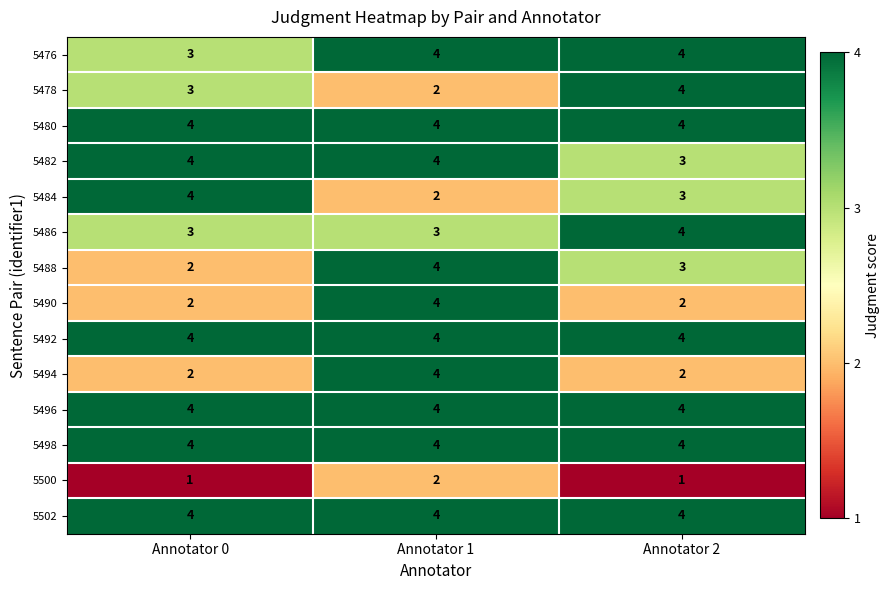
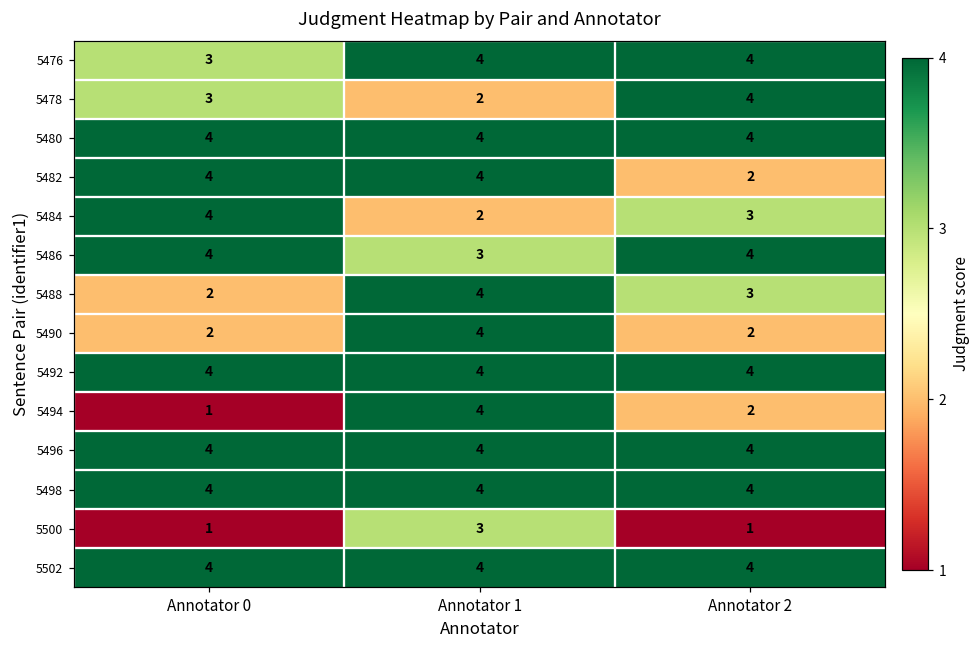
  {
    "5476": {
      "Annotator 0": 3,
      "Annotator 1": 4,
      "Annotator 2": 4
    },
    "5478": {
      "Annotator 0": 3,
      "Annotator 1": 2,
      "Annotator 2": 4
    },
    "5480": {
      "Annotator 0": 4,
      "Annotator 1": 4,
      "Annotator 2": 4
    },
    "5482": {
      "Annotator 0": 4,
      "Annotator 1": 4,
-     "Annotator 2": 3
+     "Annotator 2": 2
    },
    "5484": {
      "Annotator 0": 4,
      "Annotator 1": 2,
      "Annotator 2": 3
    },
    "5486": {
-     "Annotator 0": 3,
+     "Annotator 0": 4,
      "Annotator 1": 3,
      "Annotator 2": 4
    },
    "5488": {
      "Annotator 0": 2,
      "Annotator 1": 4,
      "Annotator 2": 3
    },
    "5490": {
      "Annotator 0": 2,
      "Annotator 1": 4,
      "Annotator 2": 2
    },
    "5492": {
      "Annotator 0": 4,
      "Annotator 1": 4,
      "Annotator 2": 4
    },
    "5494": {
-     "Annotator 0": 2,
+     "Annotator 0": 1,
      "Annotator 1": 4,
      "Annotator 2": 2
    },
    "5496": {
      "Annotator 0": 4,
      "Annotator 1": 4,
      "Annotator 2": 4
    },
    "5498": {
      "Annotator 0": 4,
      "Annotator 1": 4,
      "Annotator 2": 4
    },
    "5500": {
      "Annotator 0": 1,
-     "Annotator 1": 2,
+     "Annotator 1": 3,
      "Annotator 2": 1
    },
    "5502": {
      "Annotator 0": 4,
      "Annotator 1": 4,
      "Annotator 2": 4
    }
  }
